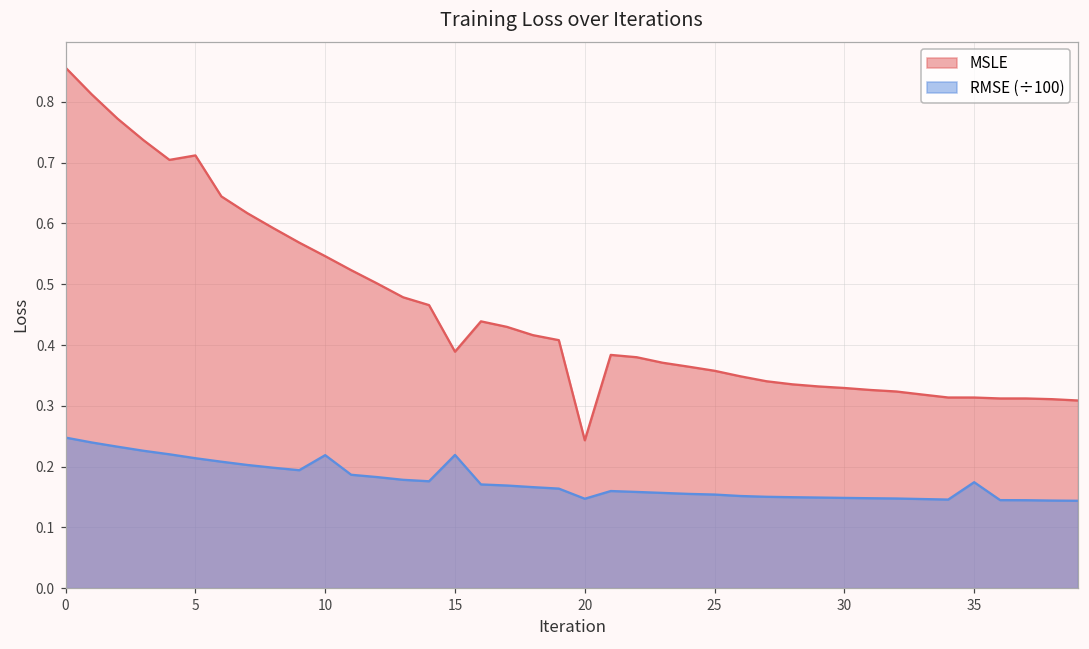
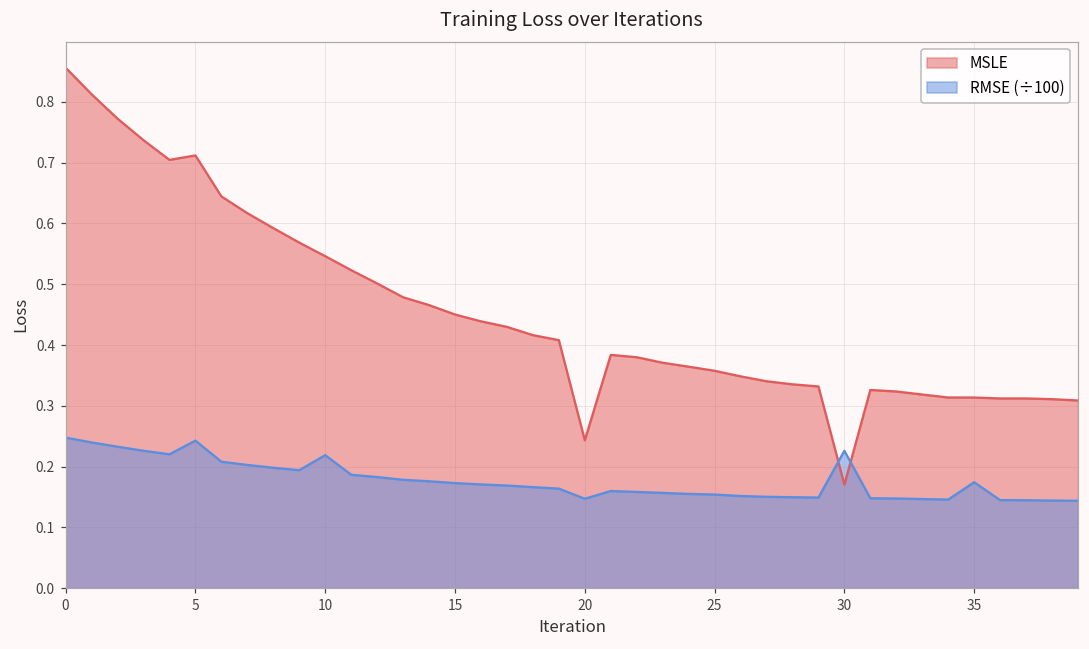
  {
    "MSLE": {
      "0": 0.86,
      "5": 0.71,
      "10": 0.55,
-     "15": 0.39,
+     "15": 0.45,
      "20": 0.24,
      "25": 0.36,
-     "30": 0.33,
+     "30": 0.17,
      "35": 0.31
    },
    "RMSE (÷100)": {
      "0": 0.25,
-     "5": 0.21,
+     "5": 0.24,
      "10": 0.22,
-     "15": 0.22,
+     "15": 0.17,
      "20": 0.15,
      "25": 0.15,
-     "30": 0.15,
+     "30": 0.23,
      "35": 0.17
    }
  }
